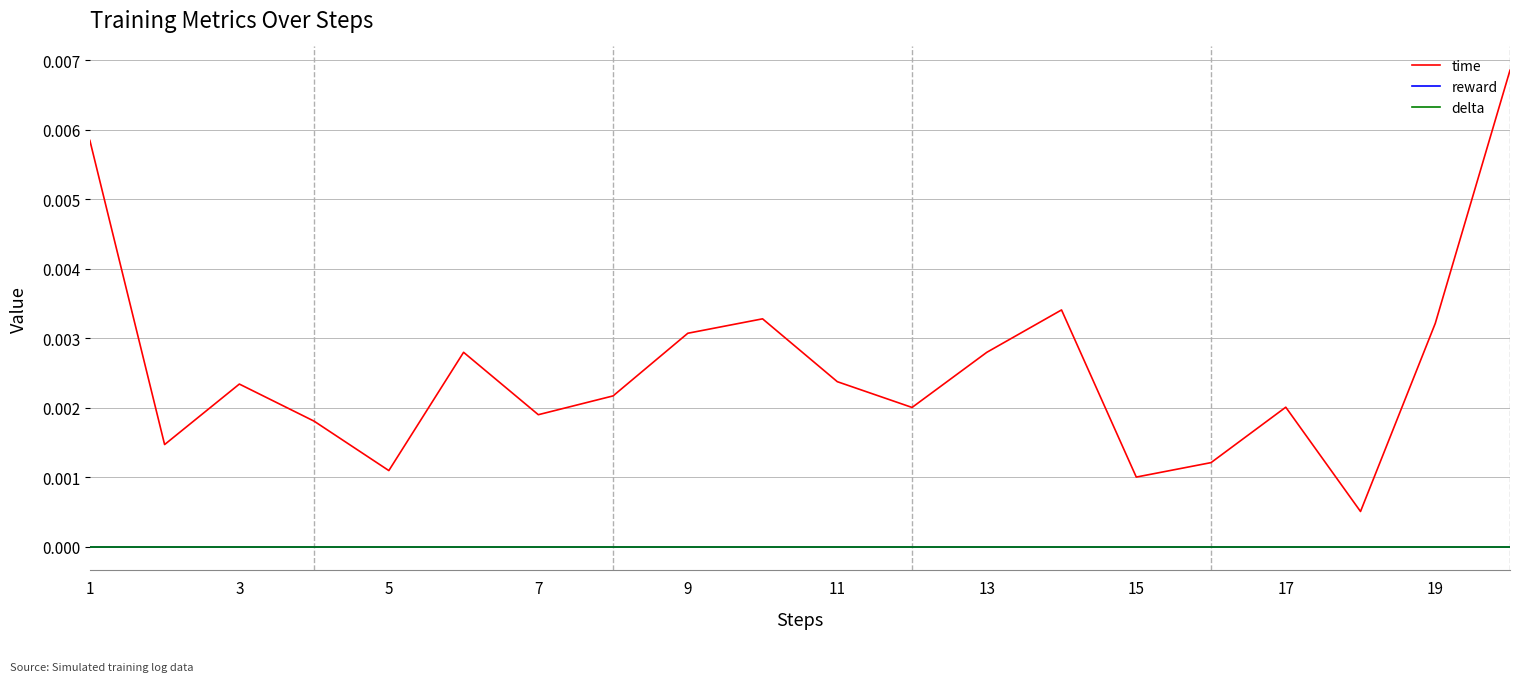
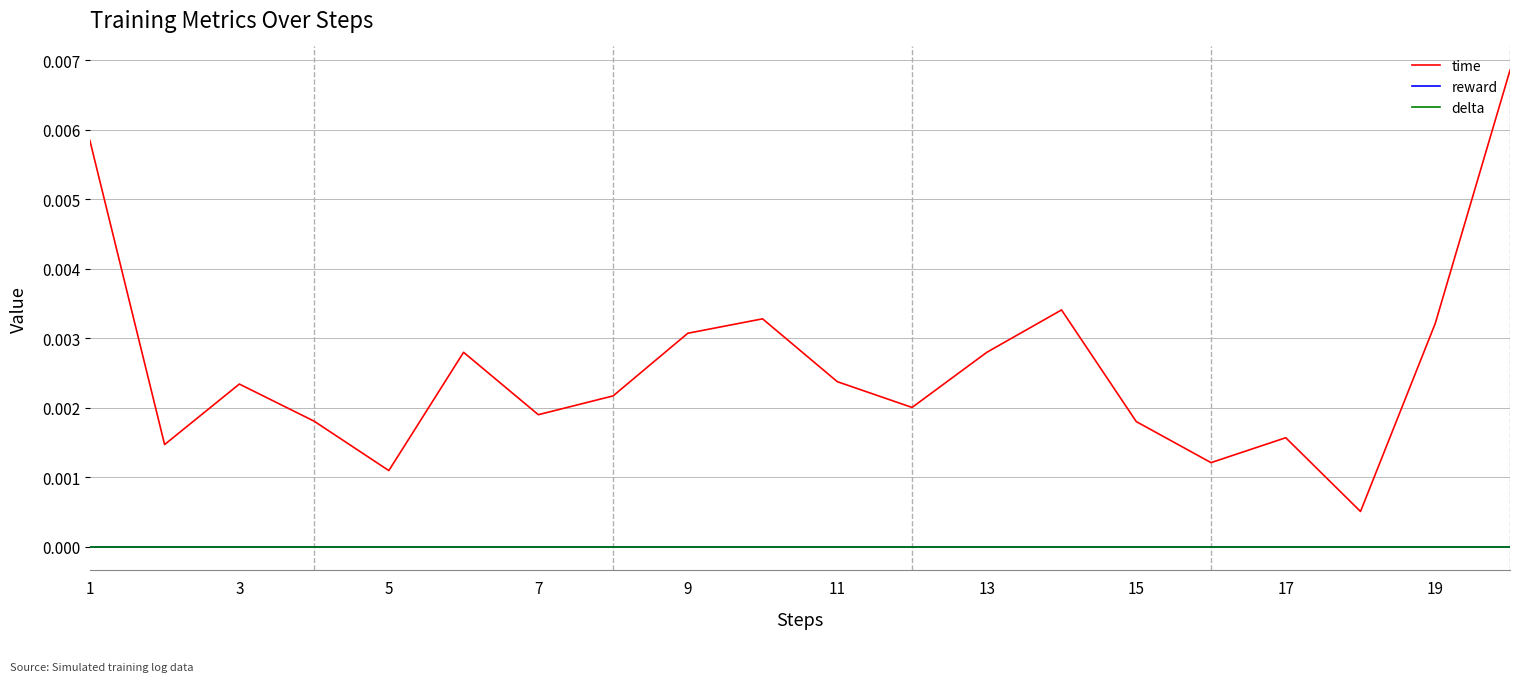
  {
    "time": {
      "1": 0.0058,
      "3": 0.0023,
      "5": 0.0011,
      "7": 0.0019,
      "9": 0.0031,
      "11": 0.0024,
      "13": 0.0028,
-     "15": 0.0010,
-     "17": 0.0020,
+     "15": 0.0018,
+     "17": 0.0016,
      "19": 0.0032
    },
    "delta": {
      "1": 0.0000,
      "3": 0.0000,
      "5": 0.0000,
      "7": 0.0000,
      "9": 0.0000,
      "11": 0.0000,
      "13": 0.0000,
      "15": 0.0000,
      "17": 0.0000,
      "19": 0.0000
    }
  }
